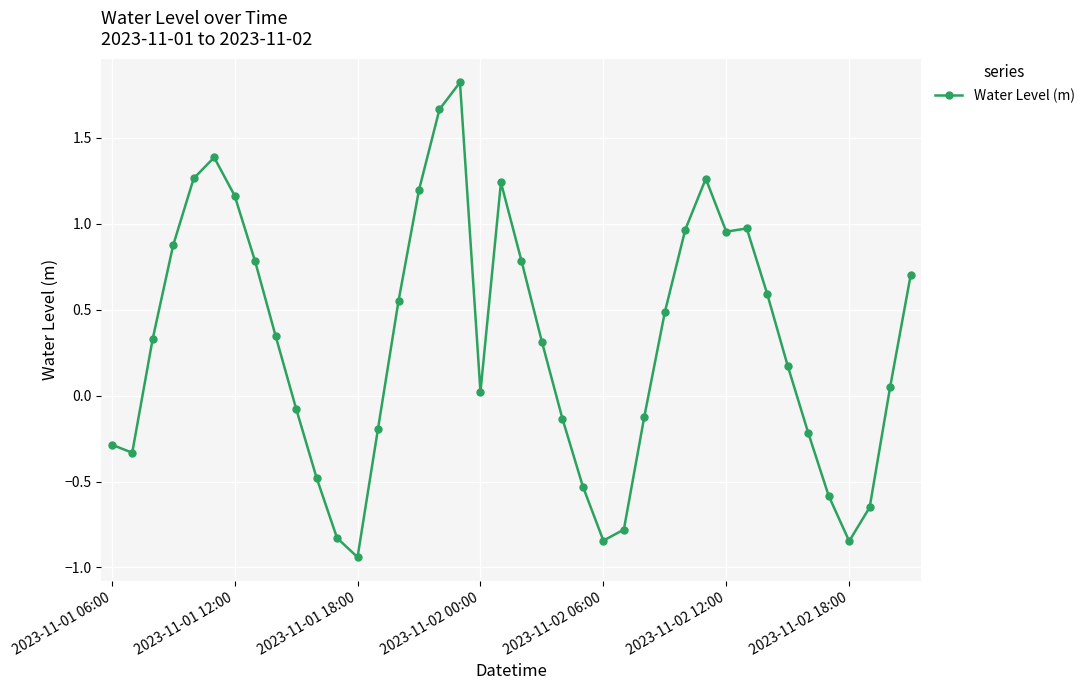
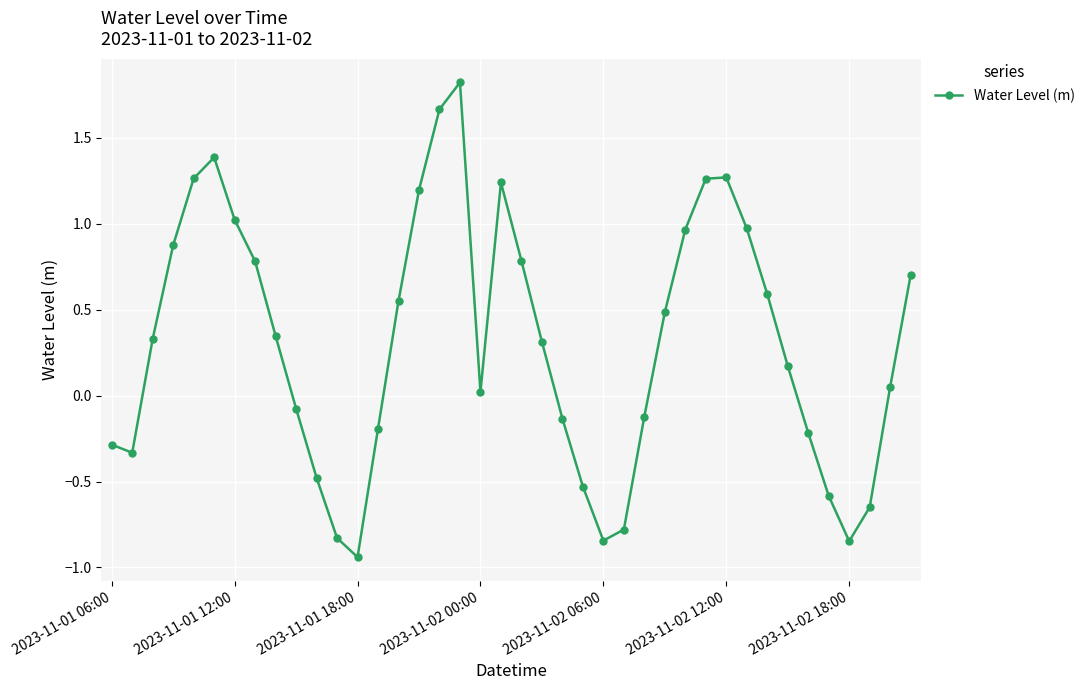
  {
    "2023-11-01 06:00": -0.29,
-   "2023-11-01 12:00": 1.16,
+   "2023-11-01 12:00": 1.02,
    "2023-11-01 18:00": -0.94,
    "2023-11-02 00:00": 0.02,
    "2023-11-02 06:00": -0.84,
-   "2023-11-02 12:00": 0.95,
+   "2023-11-02 12:00": 1.27,
    "2023-11-02 18:00": -0.85
  }
